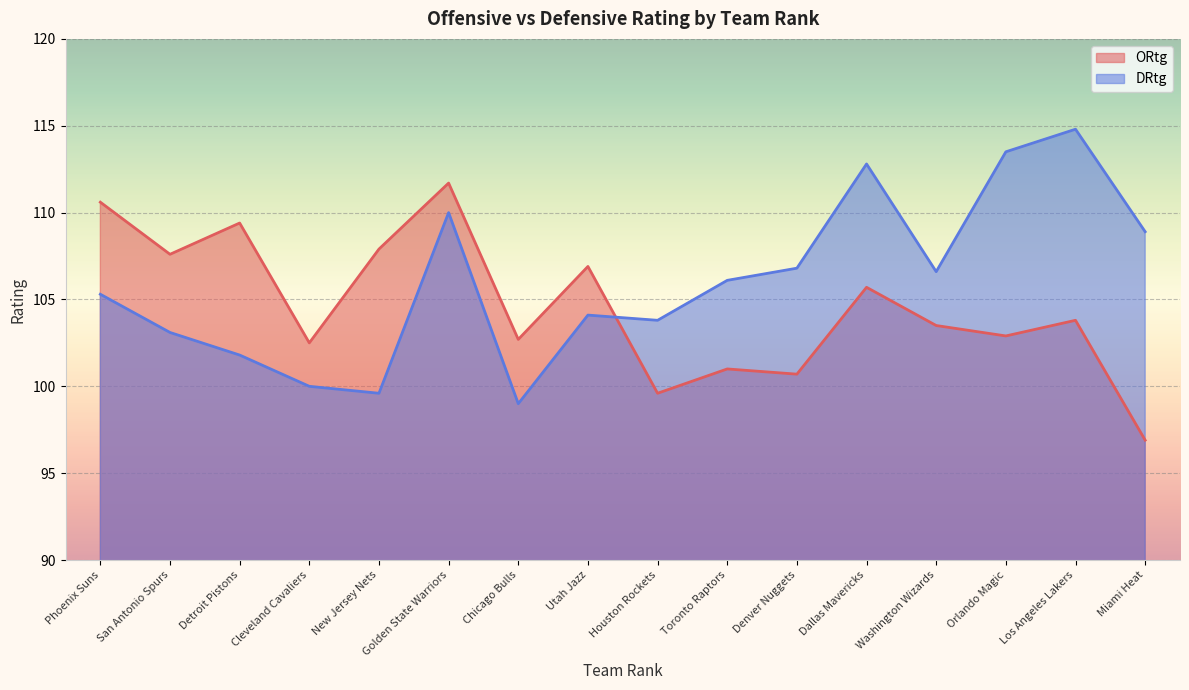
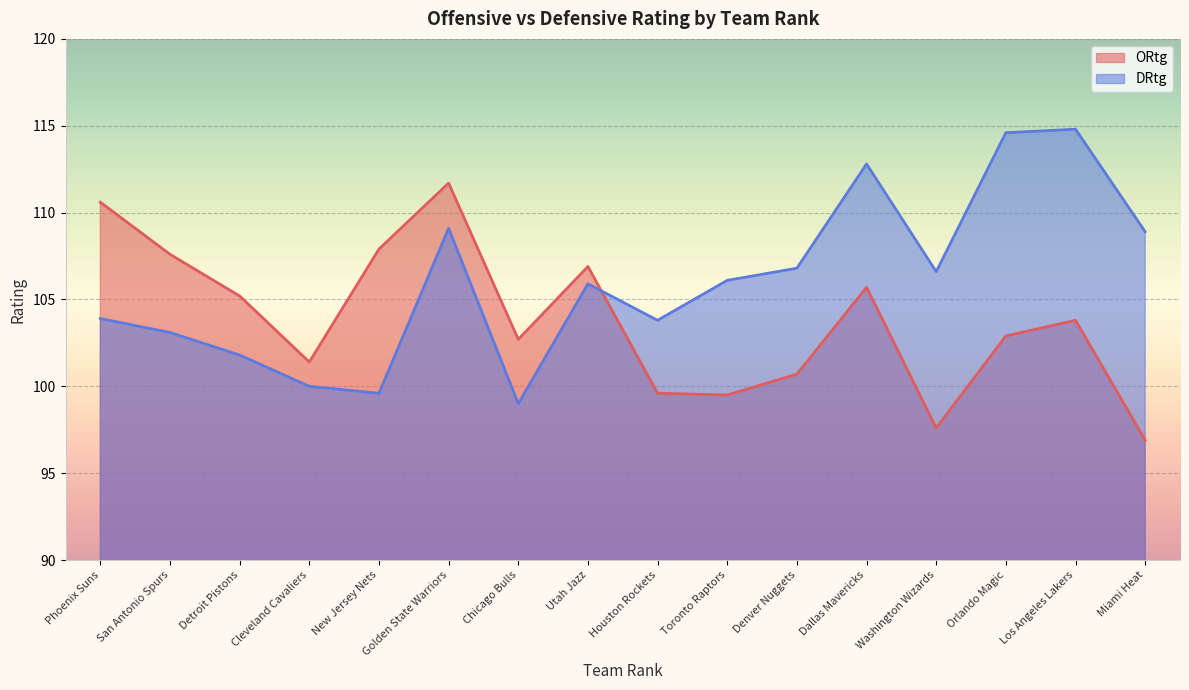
  {
    "ORtg": {
      "Phoenix Suns": 110.6,
      "San Antonio Spurs": 107.6,
-     "Detroit Pistons": 109.4,
-     "Cleveland Cavaliers": 102.5,
+     "Detroit Pistons": 105.2,
+     "Cleveland Cavaliers": 101.4,
      "New Jersey Nets": 107.9,
      "Golden State Warriors": 111.7,
      "Chicago Bulls": 102.7,
      "Utah Jazz": 106.9,
      "Houston Rockets": 99.6,
-     "Toronto Raptors": 101.0,
+     "Toronto Raptors": 99.5,
      "Denver Nuggets": 100.7,
      "Dallas Mavericks": 105.7,
-     "Washington Wizards": 103.5,
+     "Washington Wizards": 97.6,
      "Orlando Magic": 102.9,
      "Los Angeles Lakers": 103.8,
      "Miami Heat": 96.9
    },
    "DRtg": {
-     "Phoenix Suns": 105.3,
+     "Phoenix Suns": 103.9,
      "San Antonio Spurs": 103.1,
      "Detroit Pistons": 101.8,
      "Cleveland Cavaliers": 100.0,
      "New Jersey Nets": 99.6,
-     "Golden State Warriors": 110.0,
+     "Golden State Warriors": 109.1,
      "Chicago Bulls": 99.0,
-     "Utah Jazz": 104.1,
+     "Utah Jazz": 105.9,
      "Houston Rockets": 103.8,
      "Toronto Raptors": 106.1,
      "Denver Nuggets": 106.8,
      "Dallas Mavericks": 112.8,
      "Washington Wizards": 106.6,
-     "Orlando Magic": 113.5,
+     "Orlando Magic": 114.6,
      "Los Angeles Lakers": 114.8,
      "Miami Heat": 108.9
    }
  }
